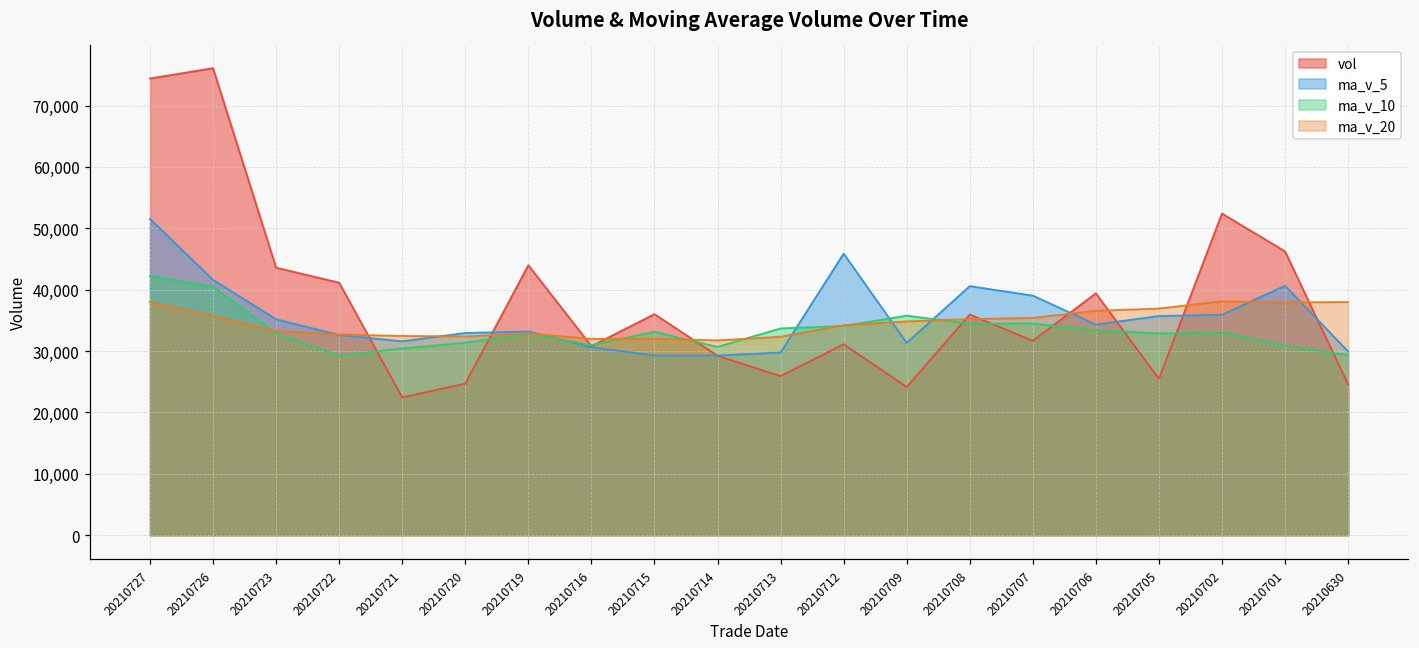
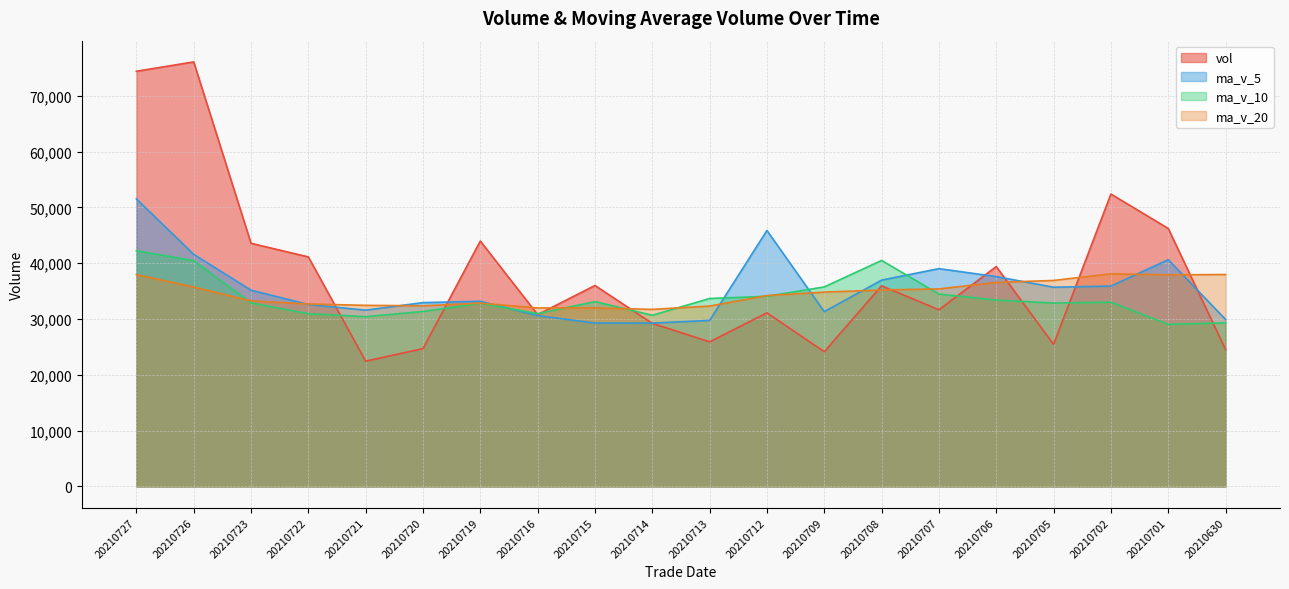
  {
    "ma_v_5": {
      "20210727": "52,000",
      "20210726": "42,000",
      "20210723": "35,000",
      "20210721": "32,000",
      "20210720": "33,000",
      "20210715": "29,000",
      "20210713": "30,000",
      "20210712": "46,000",
      "20210709": "31,000",
-     "20210708": "41,000",
+     "20210708": "37,000",
      "20210707": "39,000",
-     "20210706": "34,000",
+     "20210706": "38,000",
      "20210705": "36,000",
      "20210702": "36,000",
      "20210701": "41,000",
      "20210630": "30,000"
    },
    "ma_v_10": {
      "20210727": "42,000",
      "20210726": "40,000",
-     "20210722": "29,000",
+     "20210722": "31,000",
      "20210721": "30,000",
      "20210720": "31,000",
      "20210715": "33,000",
      "20210714": "31,000",
      "20210713": "34,000",
      "20210709": "36,000",
-     "20210708": "34,000",
+     "20210708": "40,000",
      "20210707": "34,000",
      "20210706": "33,000",
      "20210705": "33,000",
      "20210702": "33,000",
-     "20210701": "31,000",
+     "20210701": "29,000",
      "20210630": "29,000"
    }
  }
